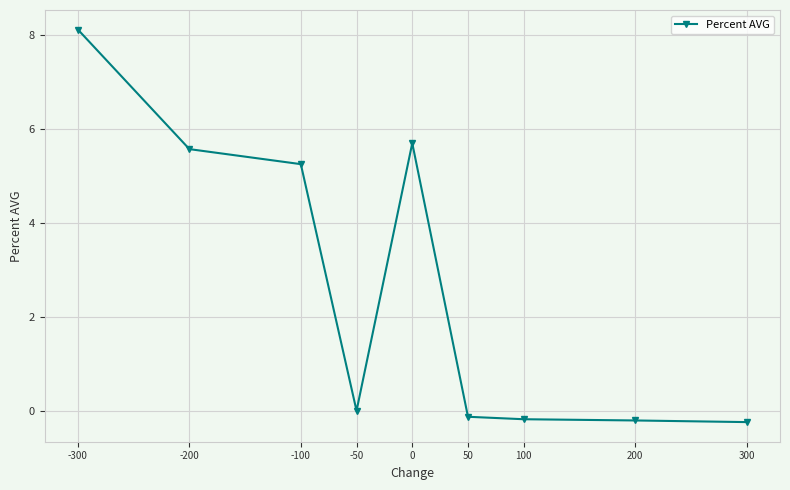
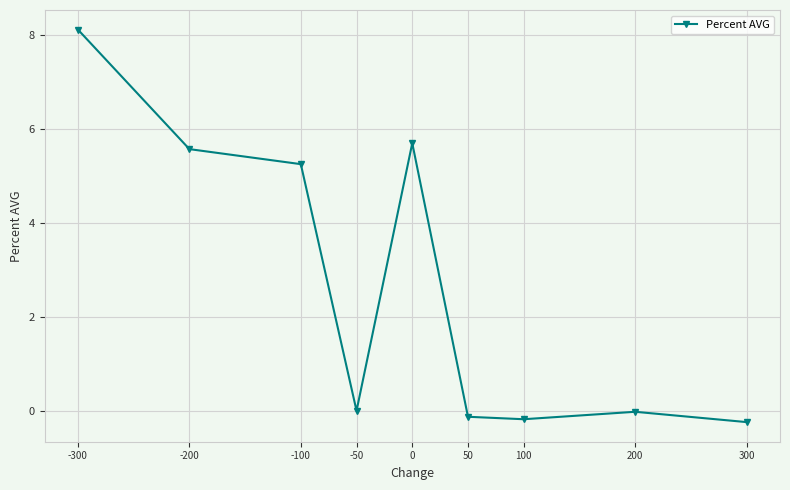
  {
    "-300": 8.1,
    "-200": 5.6,
    "-100": 5.3,
    "-50": 0.0,
    "0": 5.7,
    "50": -0.1,
    "100": -0.2,
-   "200": -0.2,
+   "200": 0.0,
    "300": -0.2
  }
